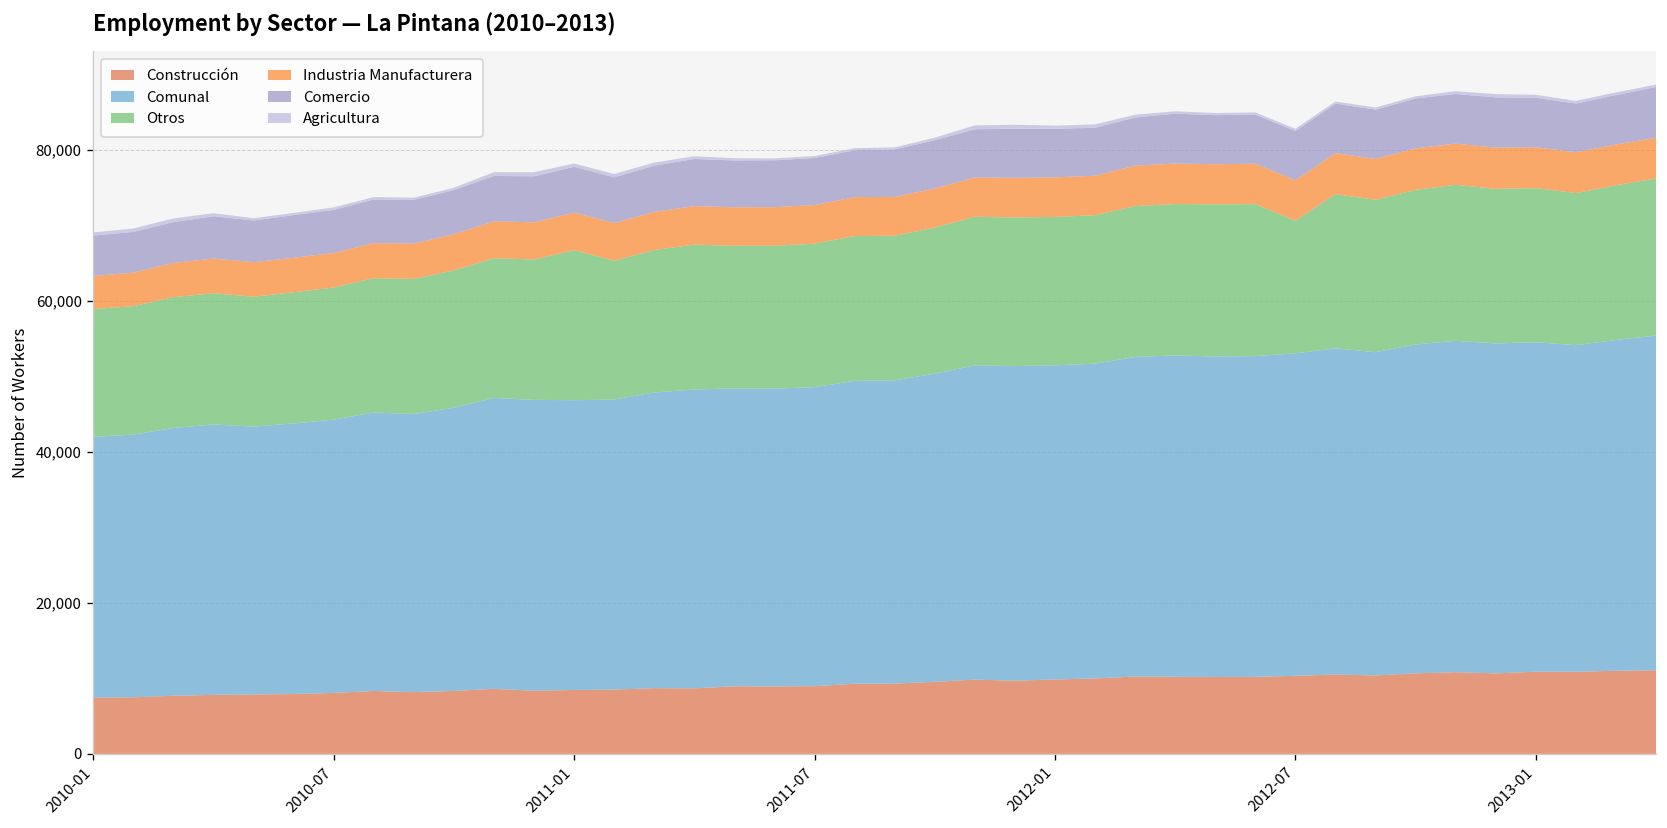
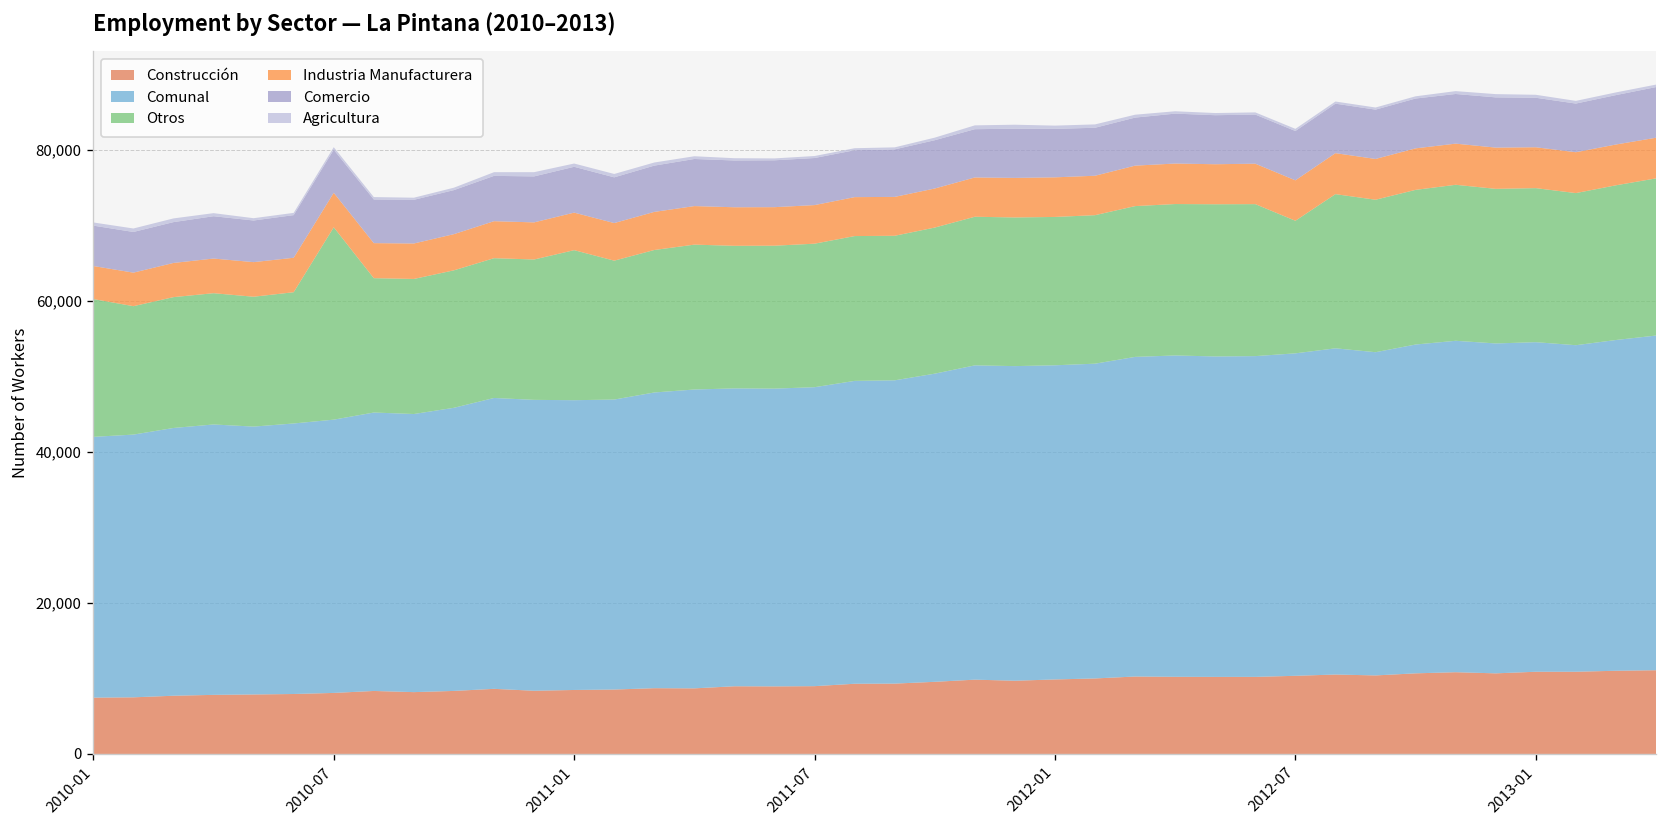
  {
    "Otros": {
-     "2010-01": "17,000",
-     "2010-07": "18,000",
+     "2010-01": "18,000",
+     "2010-07": "25,000",
      "2011-01": "20,000",
      "2011-07": "19,000",
      "2012-01": "20,000",
      "2012-07": "18,000",
      "2013-01": "20,000"
    }
  }
